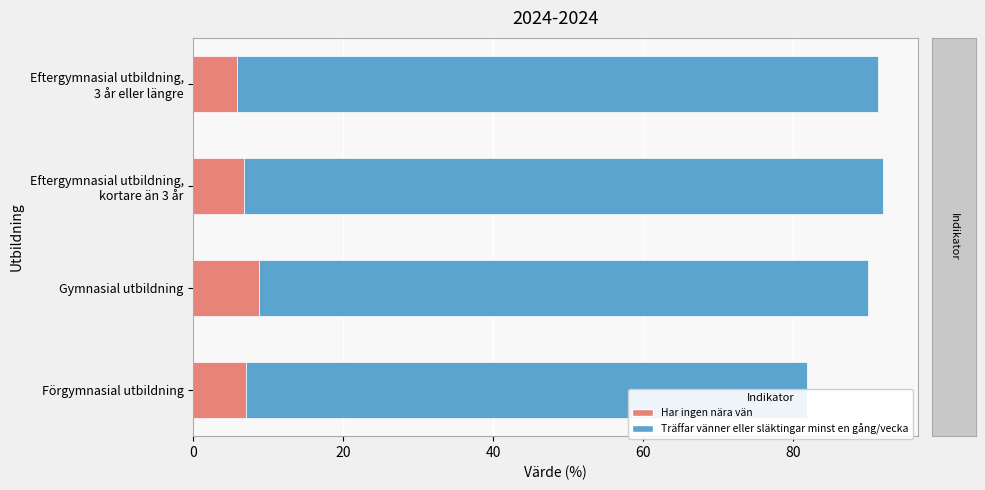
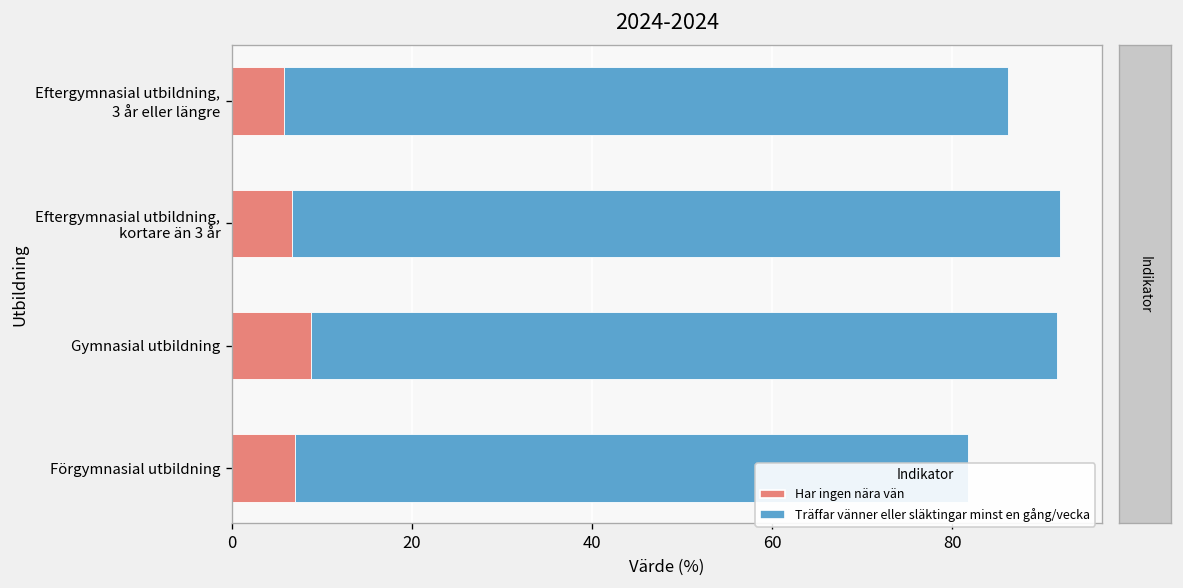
  {
    "Har ingen nära vän": {
      "Eftergymnasial utbildning, 3 år eller längre": 6,
      "Eftergymnasial utbildning, kortare än 3 år": 7,
      "Gymnasial utbildning": 9,
      "Förgymnasial utbildning": 7
    },
    "Träffar vänner eller släktingar minst en gång/vecka": {
-     "Eftergymnasial utbildning, 3 år eller längre": 86,
+     "Eftergymnasial utbildning, 3 år eller längre": 80,
      "Eftergymnasial utbildning, kortare än 3 år": 85,
-     "Gymnasial utbildning": 81
+     "Gymnasial utbildning": 83
    }
  }
